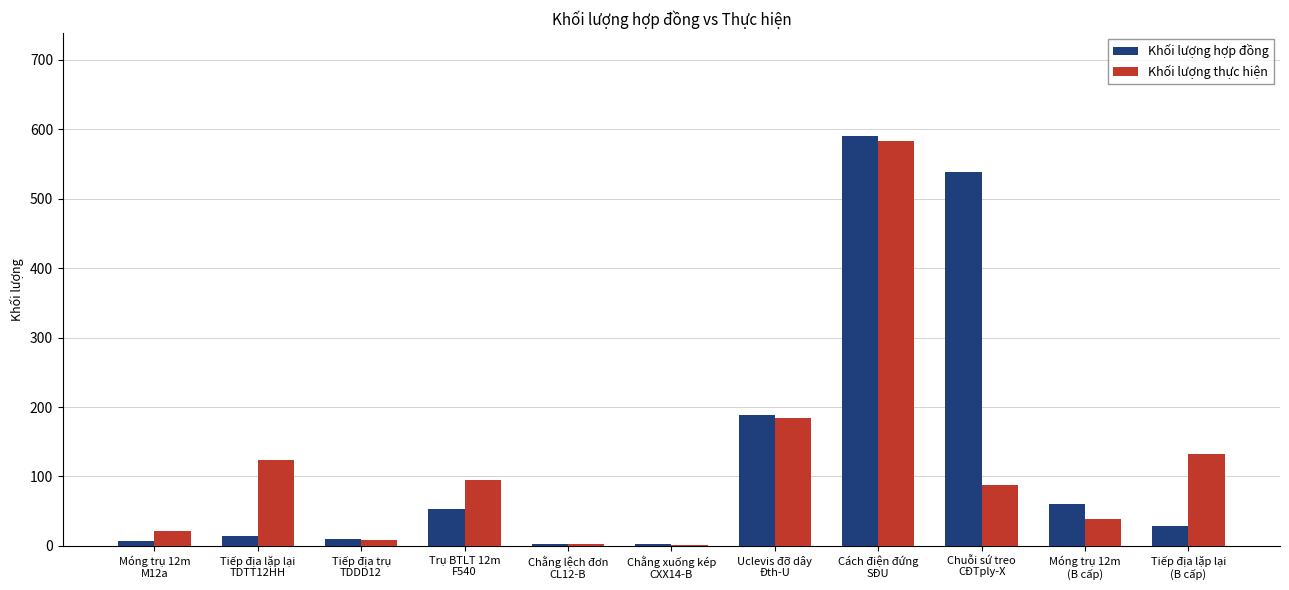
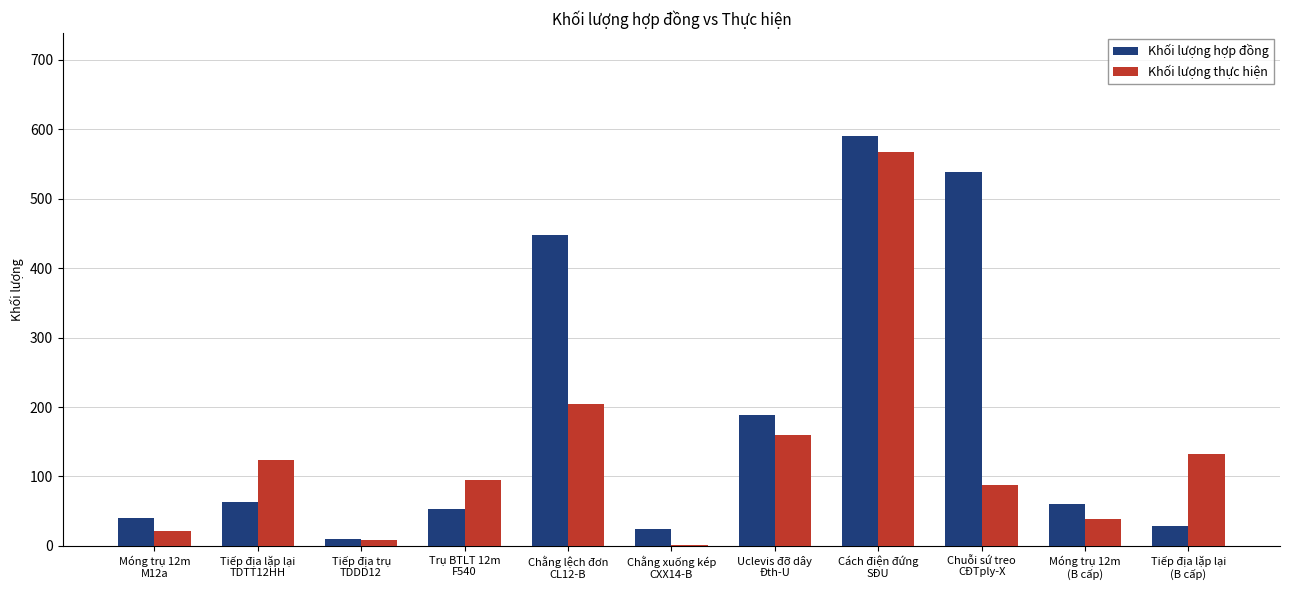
  {
    "Khối lượng hợp đồng": {
-     "Móng trụ 12m M12a": 10,
-     "Tiếp địa lặp lại TDTT12HH": 10,
+     "Móng trụ 12m M12a": 40,
+     "Tiếp địa lặp lại TDTT12HH": 60,
      "Tiếp địa trụ TDDD12": 10,
      "Trụ BTLT 12m F540": 50,
-     "Chằng lệch đơn CL12-B": 0,
-     "Chằng xuống kép CXX14-B": 0,
+     "Chằng lệch đơn CL12-B": 450,
+     "Chằng xuống kép CXX14-B": 30,
      "Uclevis đỡ dây Đth-U": 190,
      "Cách điện đứng SĐU": 590,
      "Chuỗi sứ treo CĐTply-X": 540,
      "Móng trụ 12m (B cấp)": 60,
      "Tiếp địa lặp lại (B cấp)": 30
    },
    "Khối lượng thực hiện": {
      "Móng trụ 12m M12a": 20,
      "Tiếp địa lặp lại TDTT12HH": 120,
      "Tiếp địa trụ TDDD12": 10,
      "Trụ BTLT 12m F540": 100,
-     "Chằng lệch đơn CL12-B": 0,
-     "Uclevis đỡ dây Đth-U": 180,
-     "Cách điện đứng SĐU": 580,
+     "Chằng lệch đơn CL12-B": 200,
+     "Uclevis đỡ dây Đth-U": 160,
+     "Cách điện đứng SĐU": 570,
      "Chuỗi sứ treo CĐTply-X": 90,
      "Móng trụ 12m (B cấp)": 40,
      "Tiếp địa lặp lại (B cấp)": 130
    }
  }
